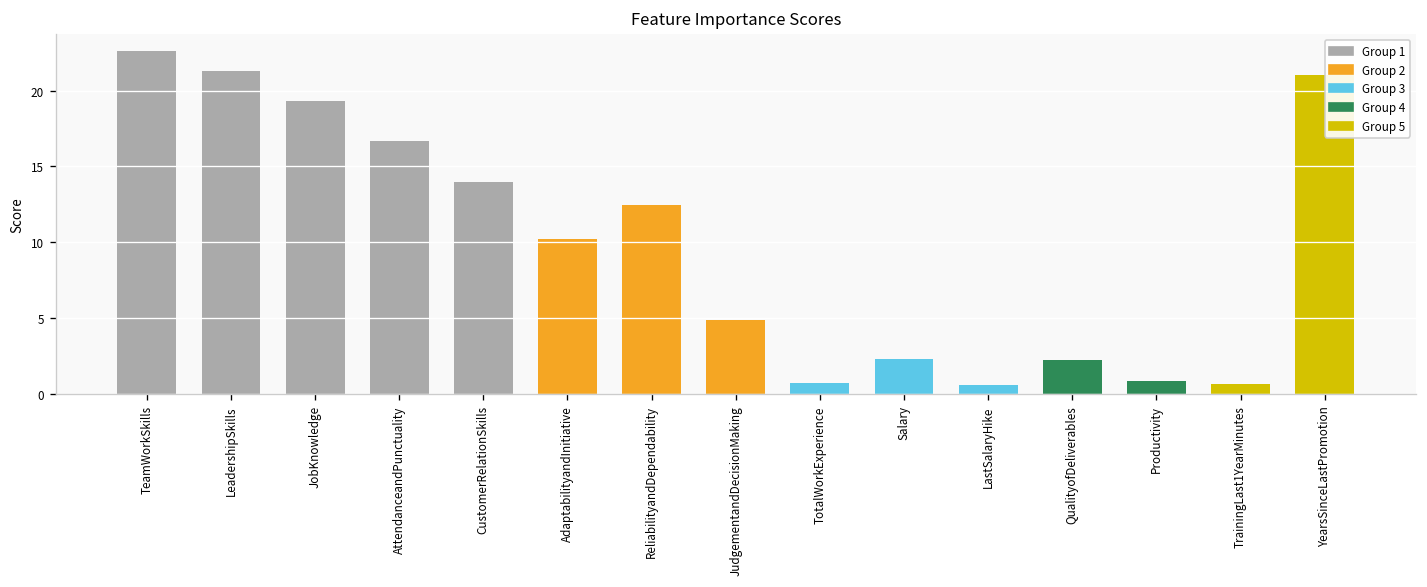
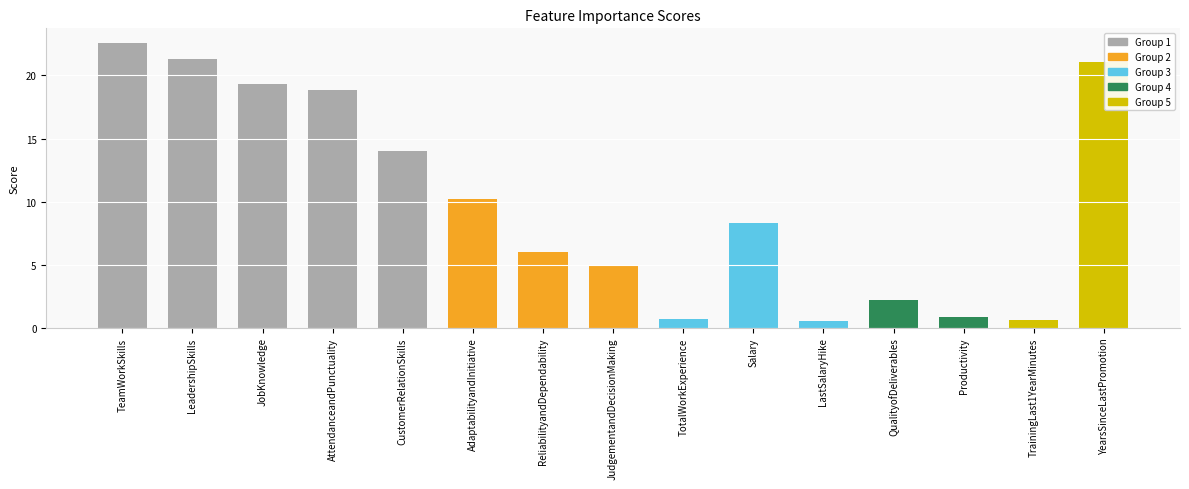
  {
    "TeamWorkSkills": 22.6,
    "LeadershipSkills": 21.3,
    "JobKnowledge": 19.3,
-   "AttendanceandPunctuality": 16.7,
+   "AttendanceandPunctuality": 18.9,
    "CustomerRelationSkills": 14.0,
    "AdaptabilityandInitiative": 10.2,
-   "ReliabilityandDependability": 12.4,
+   "ReliabilityandDependability": 6.0,
    "JudgementandDecisionMaking": 4.9,
    "TotalWorkExperience": 0.7,
-   "Salary": 2.3,
+   "Salary": 8.3,
    "LastSalaryHike": 0.5,
    "QualityofDeliverables": 2.2,
    "Productivity": 0.8,
    "TrainingLast1YearMinutes": 0.6,
    "YearsSinceLastPromotion": 21.1
  }
